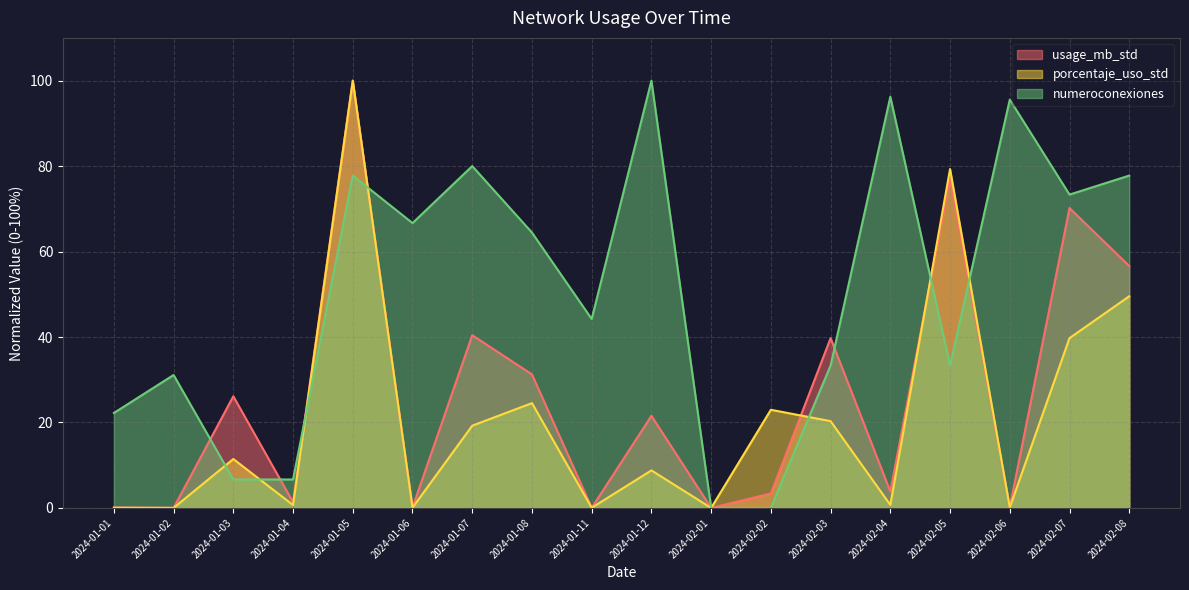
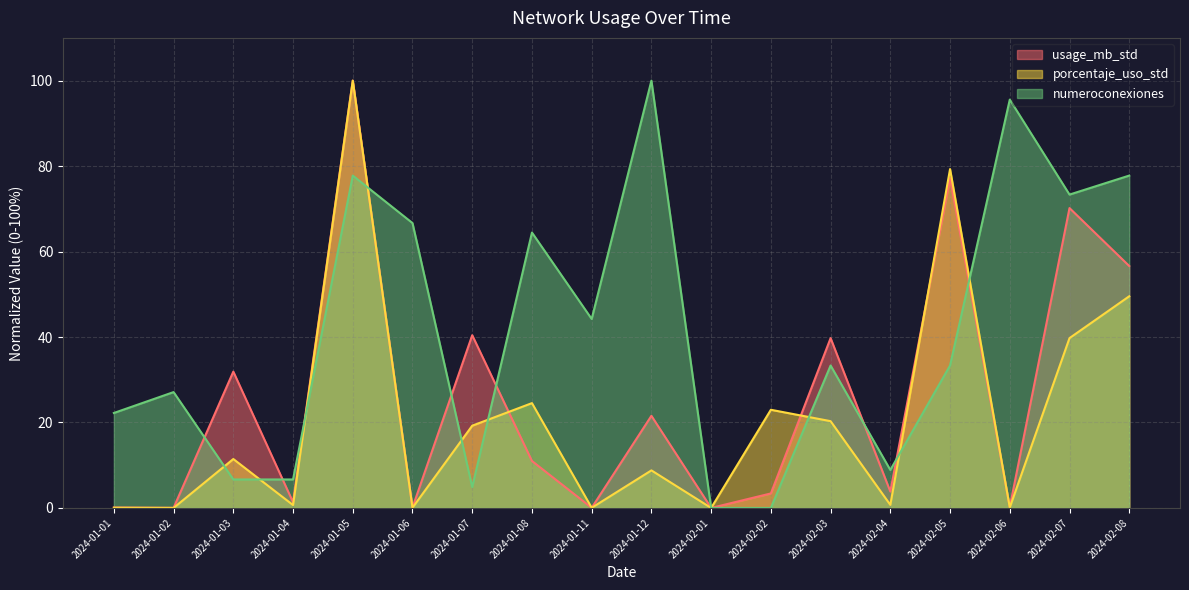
  {
    "usage_mb_std": {
-     "2024-01-03": 26,
+     "2024-01-03": 32,
      "2024-01-04": 1,
      "2024-01-07": 40,
-     "2024-01-08": 31,
+     "2024-01-08": 11,
      "2024-01-12": 22,
      "2024-02-02": 3,
      "2024-02-03": 40,
      "2024-02-04": 4,
      "2024-02-05": 77,
      "2024-02-07": 70,
      "2024-02-08": 57
    },
    "porcentaje_uso_std": {
      "2024-01-03": 11,
      "2024-01-04": 1,
      "2024-01-07": 19,
      "2024-01-08": 25,
      "2024-01-12": 9,
      "2024-02-02": 23,
      "2024-02-03": 20,
      "2024-02-04": 1,
      "2024-02-05": 79,
      "2024-02-07": 40,
      "2024-02-08": 50
    },
    "numeroconexiones": {
      "2024-01-01": 22,
-     "2024-01-02": 31,
+     "2024-01-02": 27,
      "2024-01-03": 7,
      "2024-01-04": 7,
      "2024-01-05": 78,
      "2024-01-06": 67,
-     "2024-01-07": 80,
+     "2024-01-07": 5,
      "2024-01-08": 64,
      "2024-01-11": 44,
      "2024-01-12": 100,
      "2024-02-02": 0,
      "2024-02-03": 33,
-     "2024-02-04": 96,
+     "2024-02-04": 9,
      "2024-02-05": 33,
      "2024-02-06": 96,
      "2024-02-07": 73,
      "2024-02-08": 78
    }
  }
